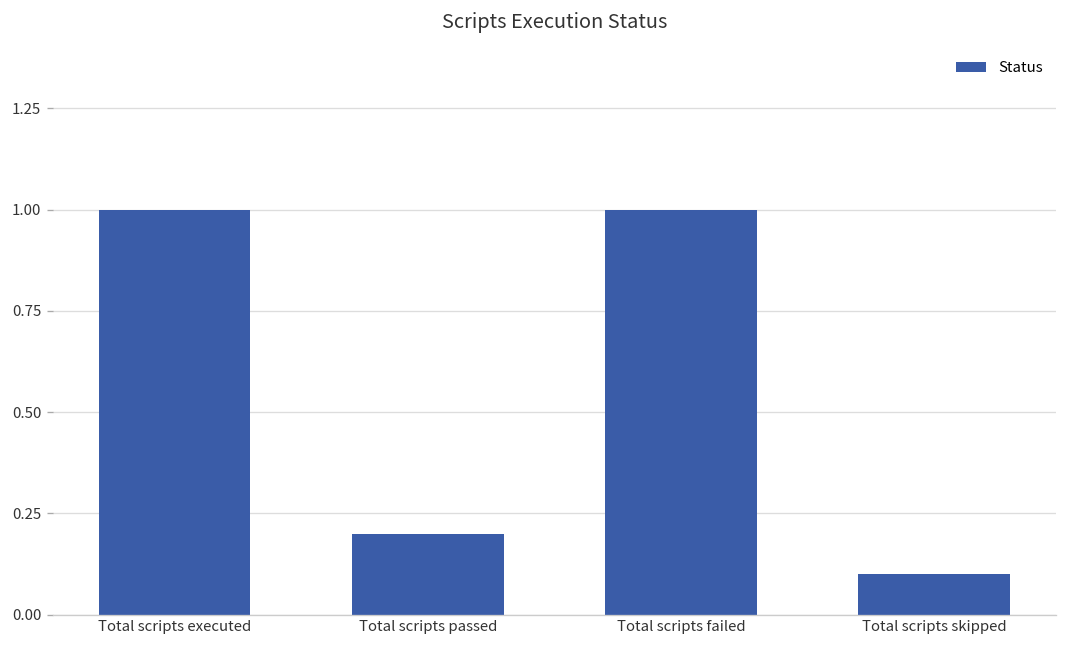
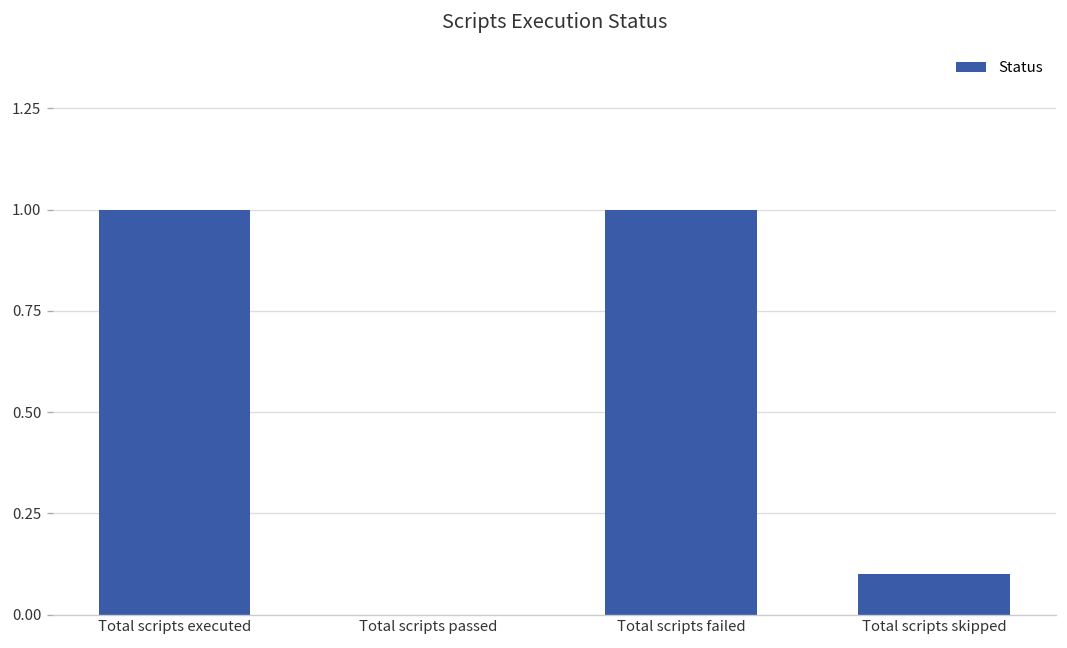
  {
    "Total scripts executed": 1.0,
-   "Total scripts passed": 0.2,
+   "Total scripts passed": 0.0,
    "Total scripts failed": 1.0,
    "Total scripts skipped": 0.1
  }
